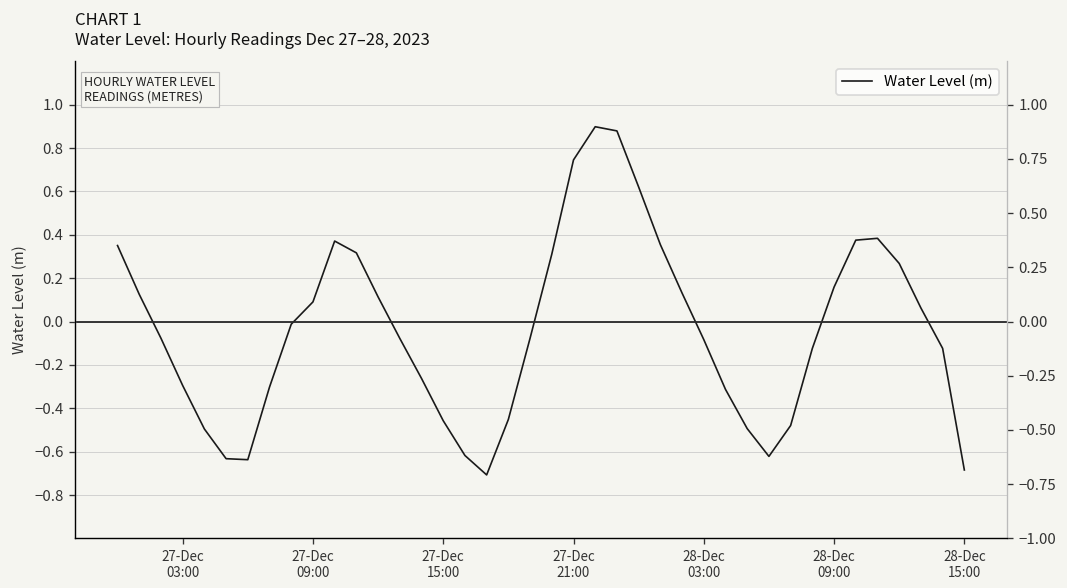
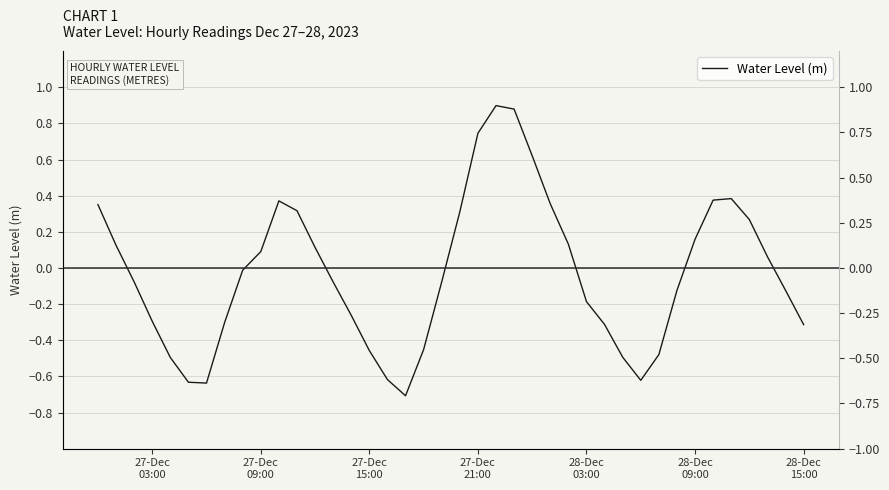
  {
    "27-Dec 03:00": -0.29,
    "27-Dec 09:00": 0.09,
    "27-Dec 15:00": -0.46,
    "27-Dec 21:00": 0.75,
-   "28-Dec 03:00": -0.08,
+   "28-Dec 03:00": -0.19,
    "28-Dec 09:00": 0.16,
-   "28-Dec 15:00": -0.68
+   "28-Dec 15:00": -0.31
  }
